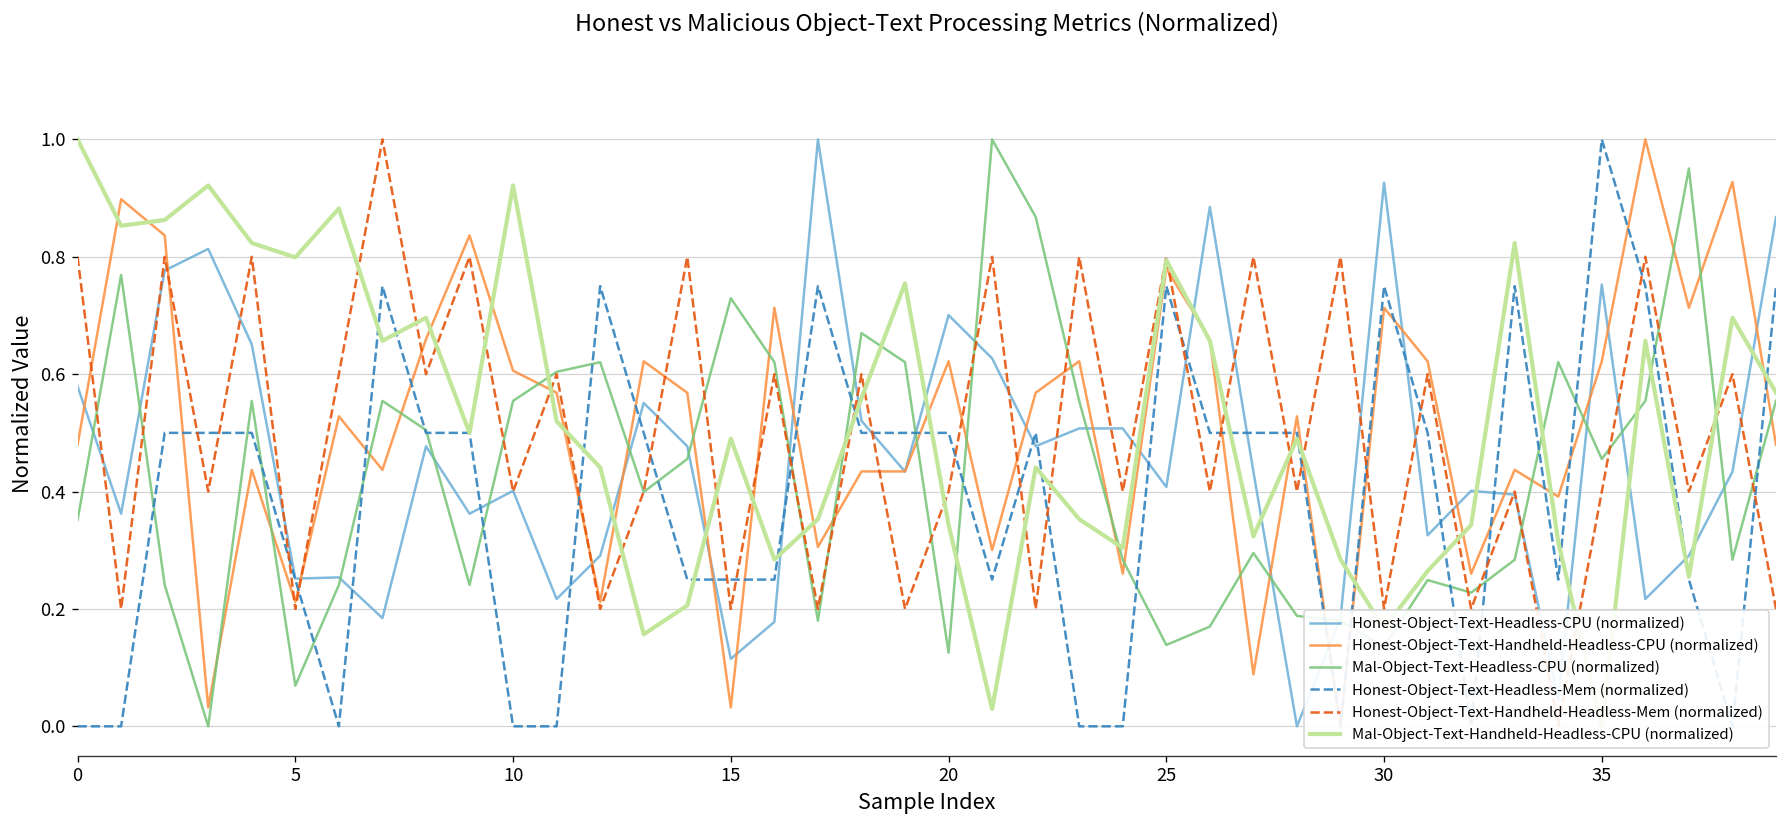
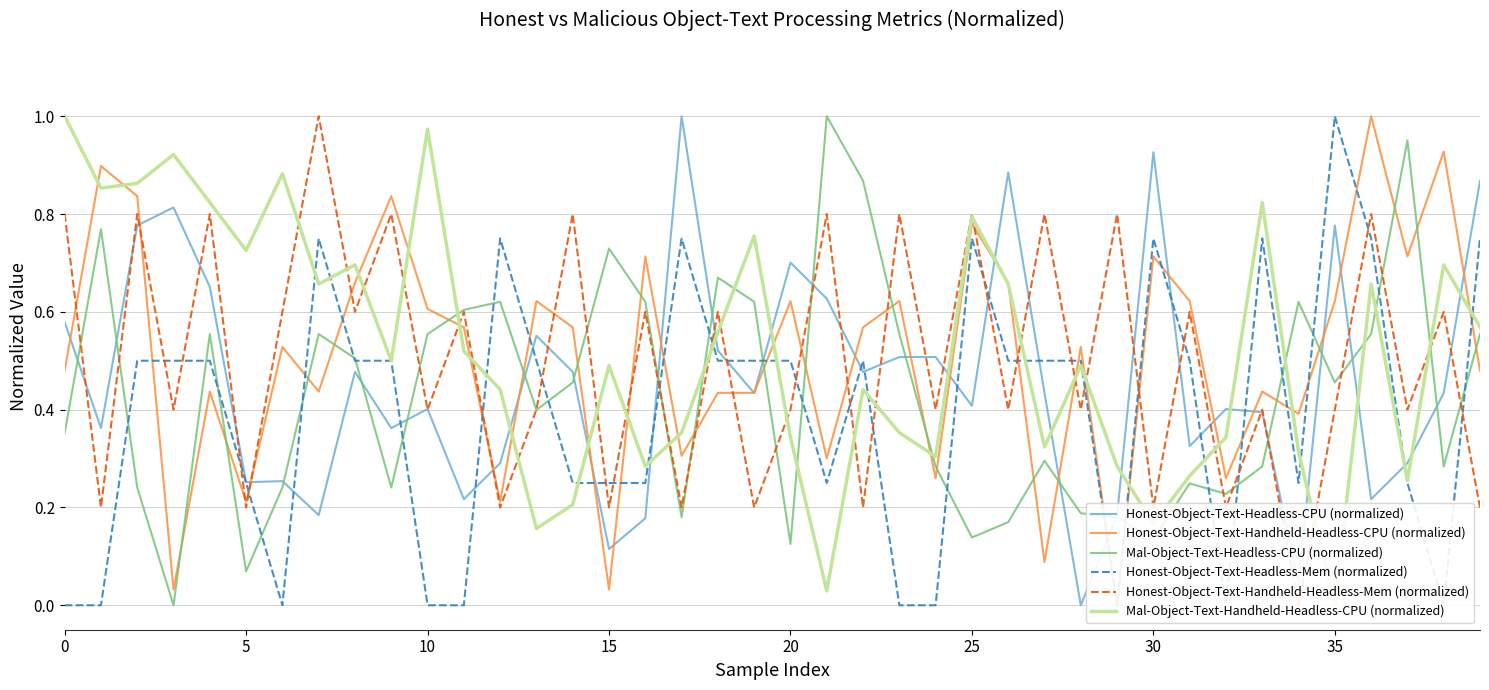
  {
    "Honest-Object-Text-Headless-CPU (normalized)": {
      "0": 0.58,
      "15": 0.11,
      "20": 0.70,
      "25": 0.41,
      "30": 0.93,
-     "35": 0.75
+     "35": 0.78
    },
    "Honest-Object-Text-Handheld-Headless-CPU (normalized)": {
      "0": 0.48,
      "5": 0.21,
      "10": 0.61,
      "15": 0.03,
      "20": 0.62,
      "25": 0.78,
      "30": 0.71,
      "35": 0.62
    },
    "Mal-Object-Text-Headless-CPU (normalized)": {
      "0": 0.35,
      "5": 0.07,
      "10": 0.55,
      "15": 0.73,
      "20": 0.13,
      "25": 0.14,
      "35": 0.46
    },
    "Honest-Object-Text-Headless-Mem (normalized)": {
      "0": 0.00,
      "10": 0.00,
      "15": 0.25,
      "20": 0.50,
      "25": 0.75,
      "30": 0.75,
      "35": 1.00
    },
    "Honest-Object-Text-Handheld-Headless-Mem (normalized)": {
      "0": 0.80,
      "5": 0.20,
      "15": 0.20,
      "20": 0.40,
      "25": 0.80,
      "35": 0.40
    },
    "Mal-Object-Text-Handheld-Headless-CPU (normalized)": {
      "0": 1.00,
-     "5": 0.80,
-     "10": 0.92,
+     "5": 0.73,
+     "10": 0.97,
      "15": 0.49,
      "20": 0.34,
      "25": 0.79
    }
  }
